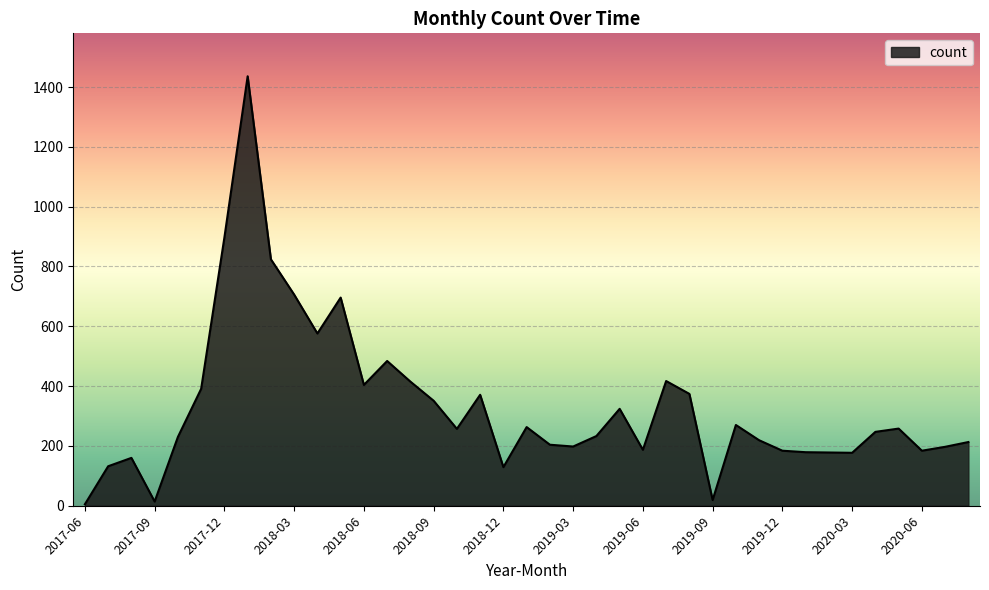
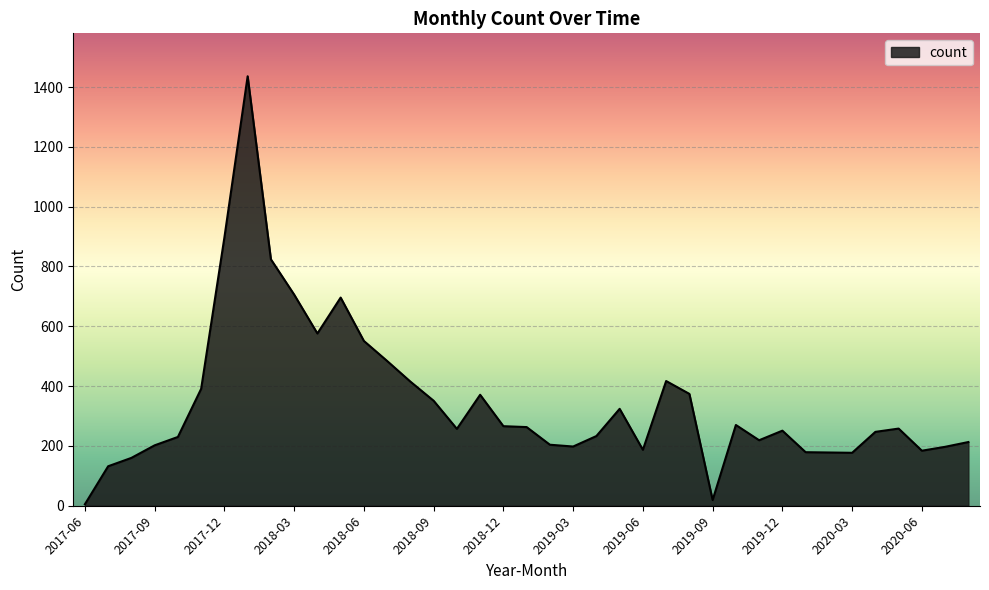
  {
    "2017-06": 10,
-   "2017-09": 10,
+   "2017-09": 200,
    "2017-12": 900,
    "2018-03": 710,
-   "2018-06": 400,
+   "2018-06": 550,
    "2018-09": 350,
-   "2018-12": 130,
+   "2018-12": 270,
    "2019-03": 200,
    "2019-06": 190,
    "2019-09": 20,
-   "2019-12": 180,
+   "2019-12": 250,
    "2020-03": 180,
    "2020-06": 180
  }
